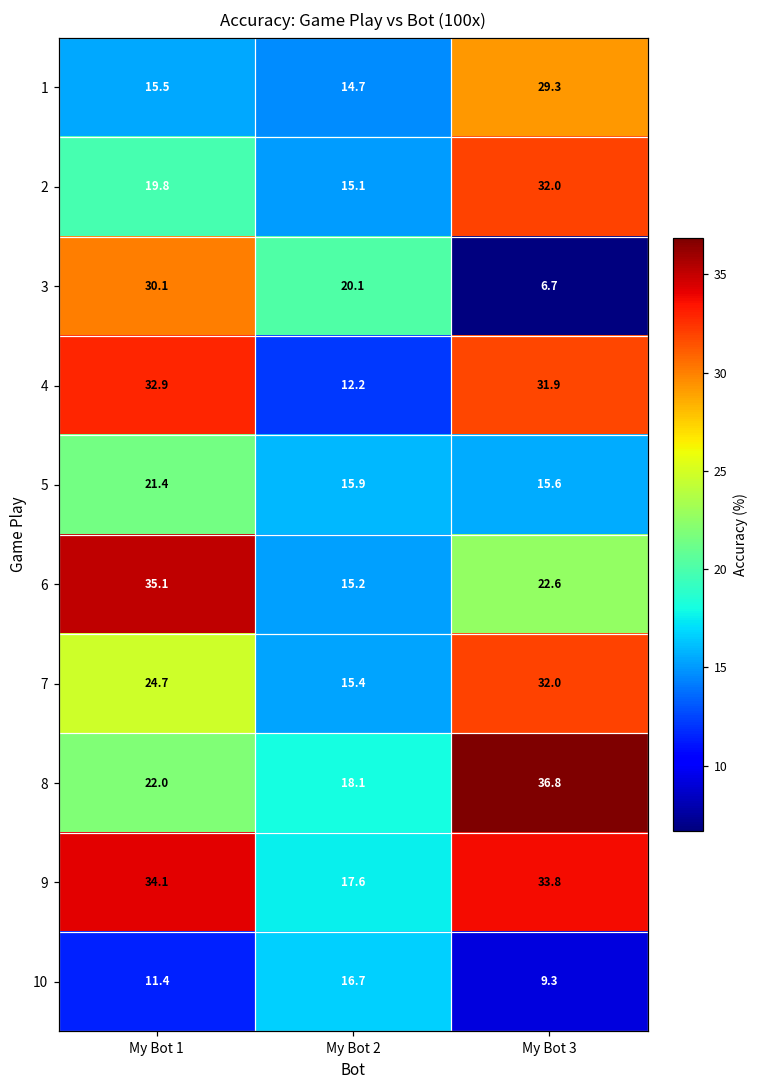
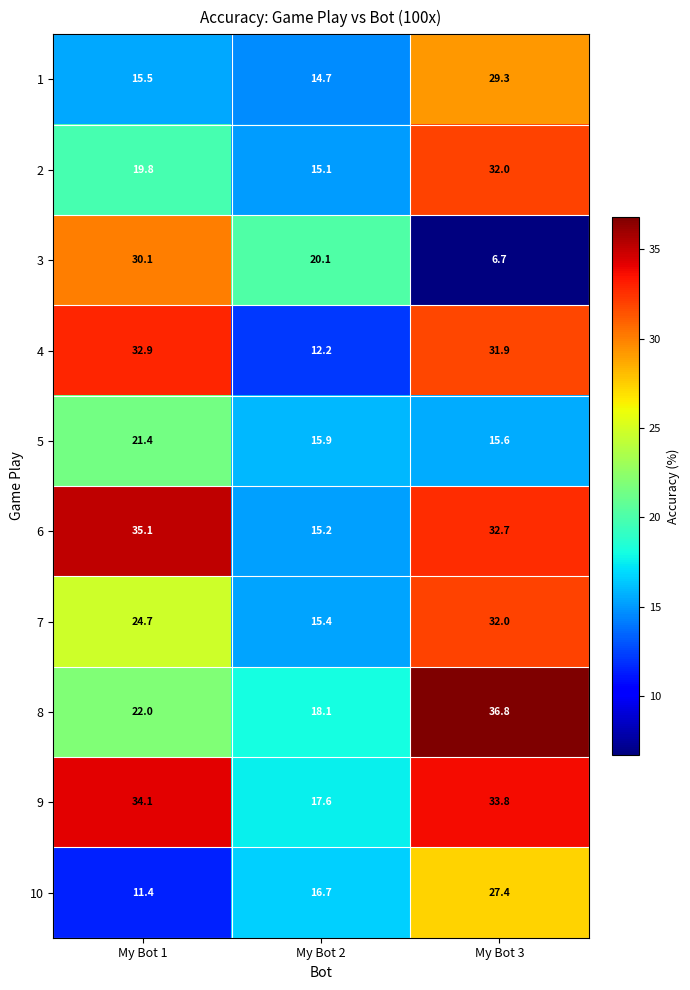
  {
    "1": {
      "My Bot 1": 15.5,
      "My Bot 2": 14.7,
      "My Bot 3": 29.3
    },
    "2": {
      "My Bot 1": 19.8,
      "My Bot 2": 15.1,
      "My Bot 3": 32.0
    },
    "3": {
      "My Bot 1": 30.1,
      "My Bot 2": 20.1,
      "My Bot 3": 6.7
    },
    "4": {
      "My Bot 1": 32.9,
      "My Bot 2": 12.2,
      "My Bot 3": 31.9
    },
    "5": {
      "My Bot 1": 21.4,
      "My Bot 2": 15.9,
      "My Bot 3": 15.6
    },
    "6": {
      "My Bot 1": 35.1,
      "My Bot 2": 15.2,
-     "My Bot 3": 22.6
+     "My Bot 3": 32.7
    },
    "7": {
      "My Bot 1": 24.7,
      "My Bot 2": 15.4,
      "My Bot 3": 32.0
    },
    "8": {
      "My Bot 1": 22.0,
      "My Bot 2": 18.1,
      "My Bot 3": 36.8
    },
    "9": {
      "My Bot 1": 34.1,
      "My Bot 2": 17.6,
      "My Bot 3": 33.8
    },
    "10": {
      "My Bot 1": 11.4,
      "My Bot 2": 16.7,
-     "My Bot 3": 9.3
+     "My Bot 3": 27.4
    }
  }
